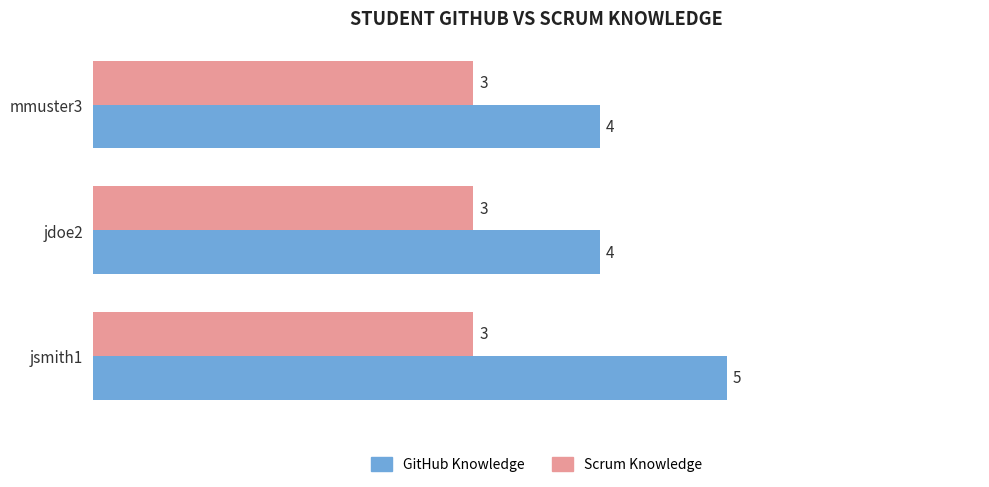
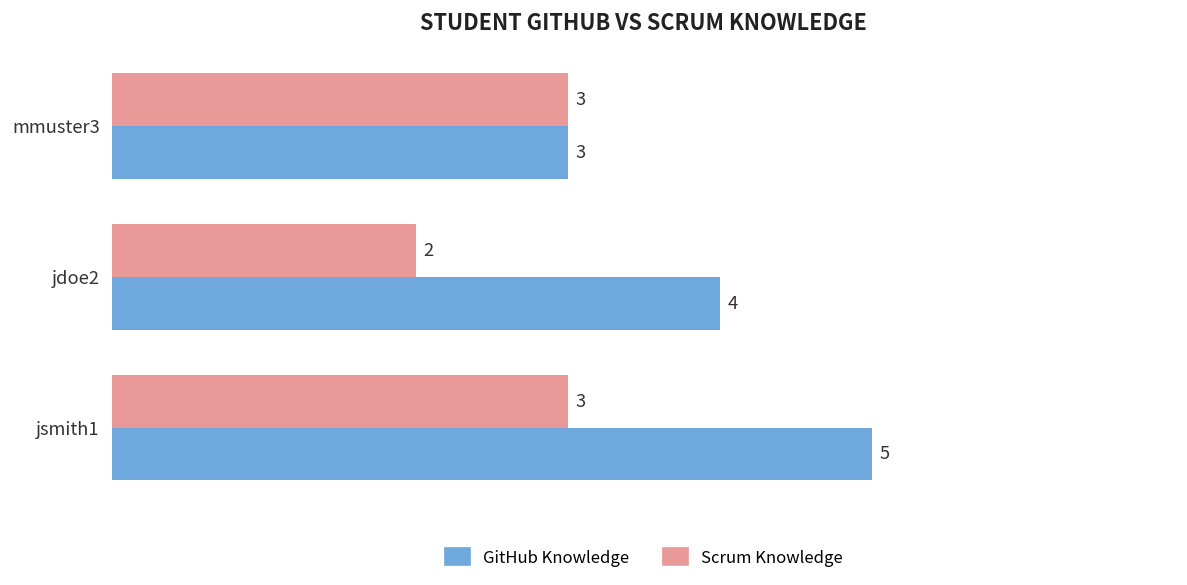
  {
    "GitHub Knowledge": {
-     "mmuster3": 4,
+     "mmuster3": 3,
      "jdoe2": 4,
      "jsmith1": 5
    },
    "Scrum Knowledge": {
      "mmuster3": 3,
-     "jdoe2": 3,
+     "jdoe2": 2,
      "jsmith1": 3
    }
  }
